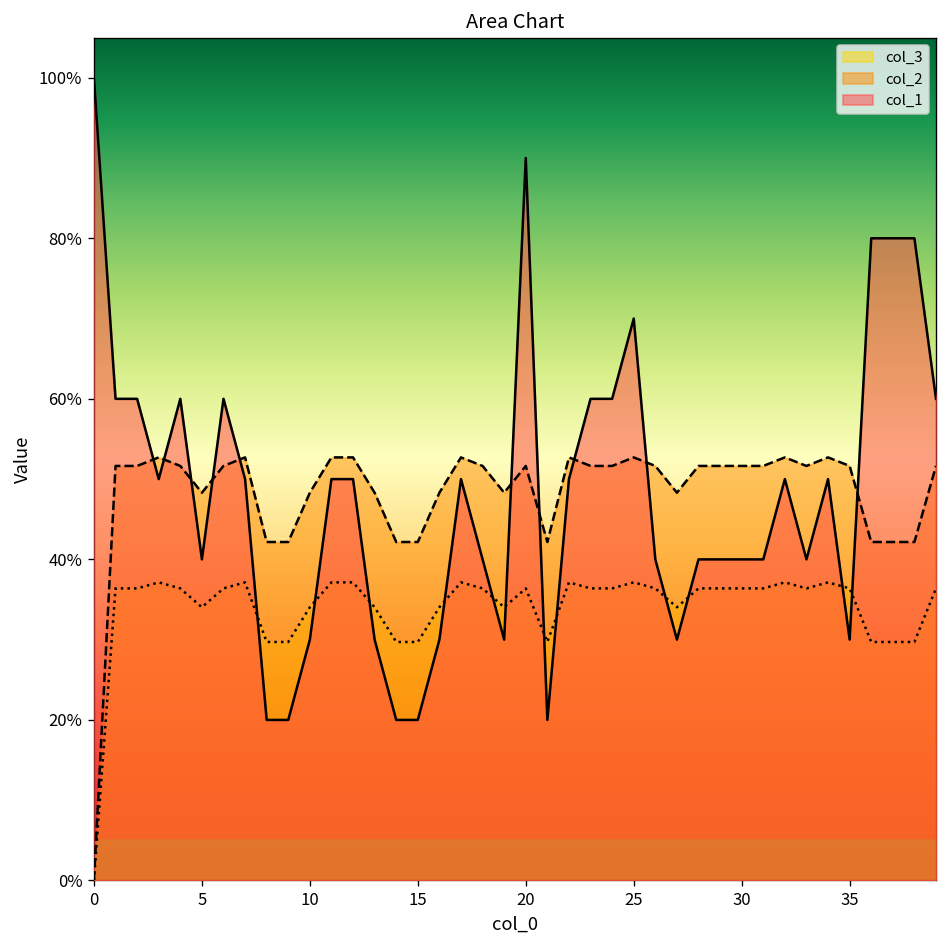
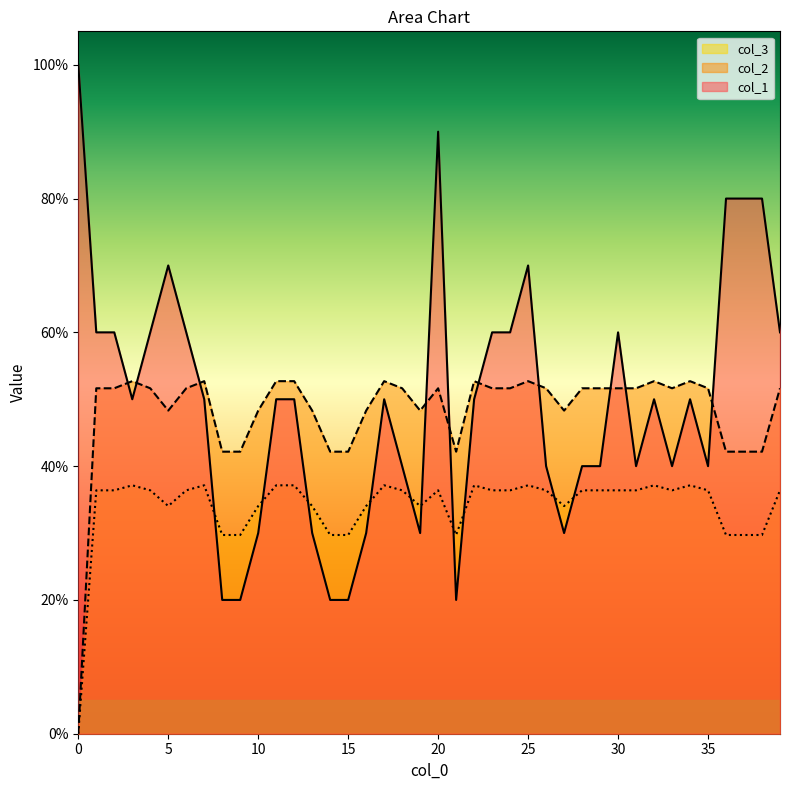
  {
    "col_1": {
      "0": "100%",
-     "5": "40%",
+     "5": "70%",
      "10": "30%",
      "15": "20%",
      "20": "90%",
      "25": "70%",
-     "30": "40%",
-     "35": "30%"
+     "30": "60%",
+     "35": "40%"
    }
  }
